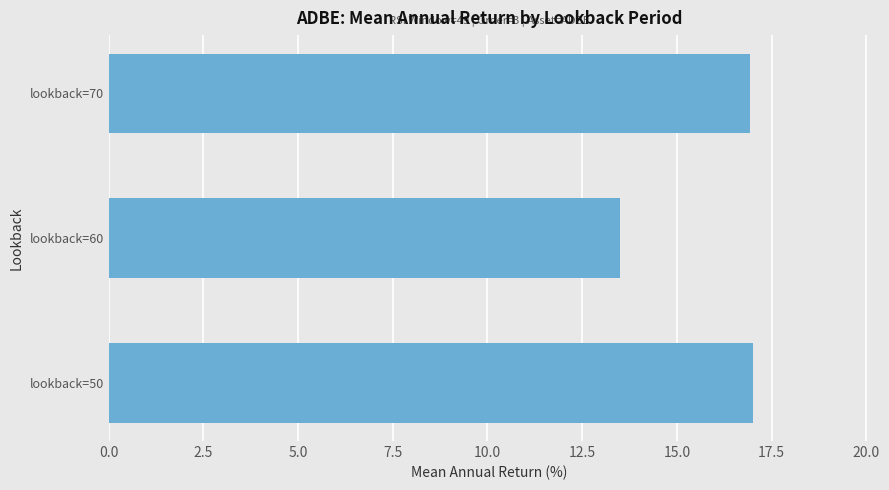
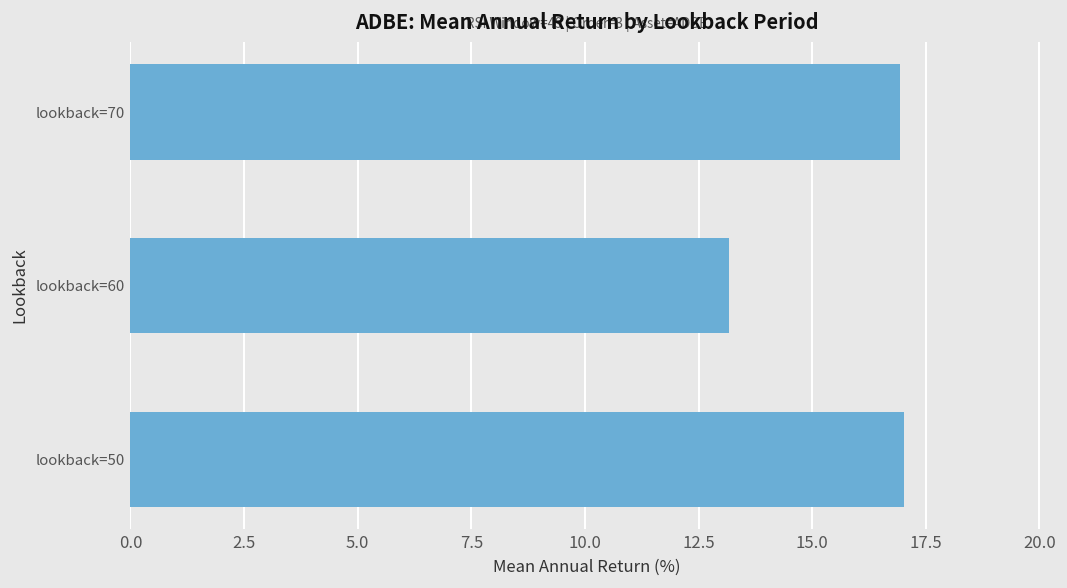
  {
    "lookback=70": 16.9,
-   "lookback=60": 13.5,
+   "lookback=60": 13.2,
    "lookback=50": 17.0
  }
